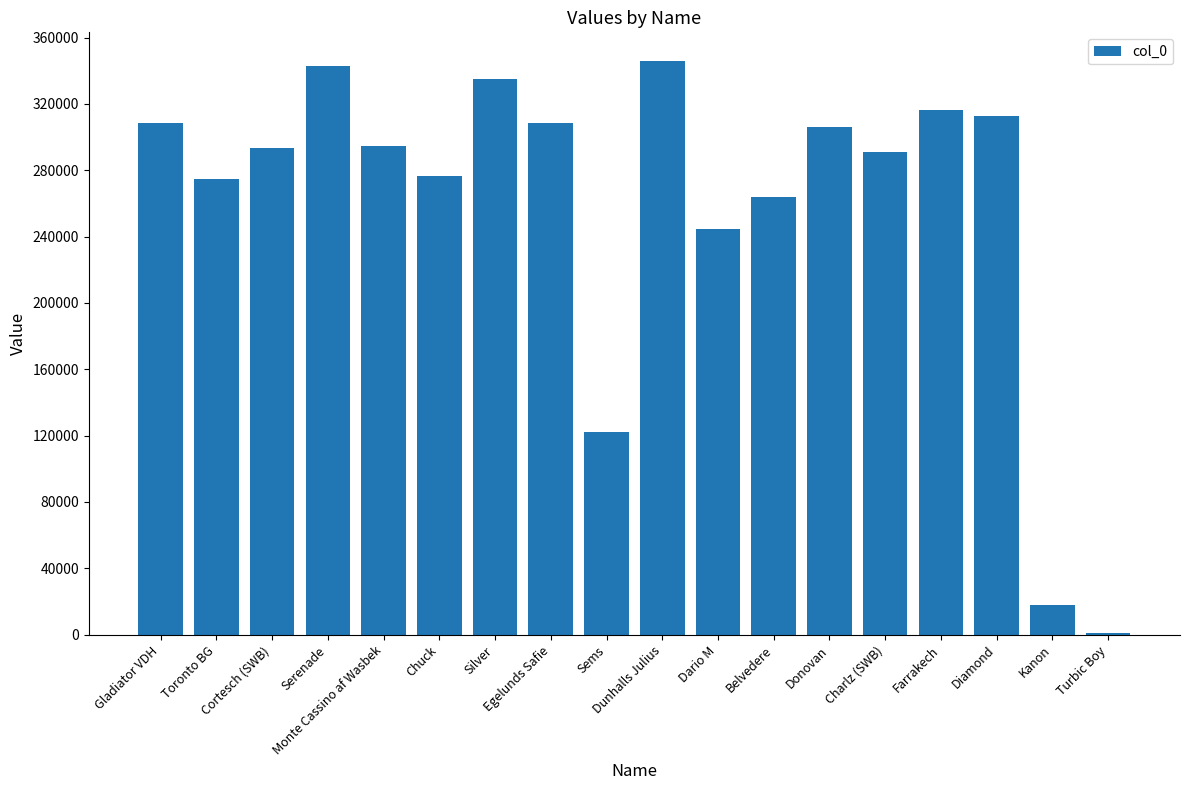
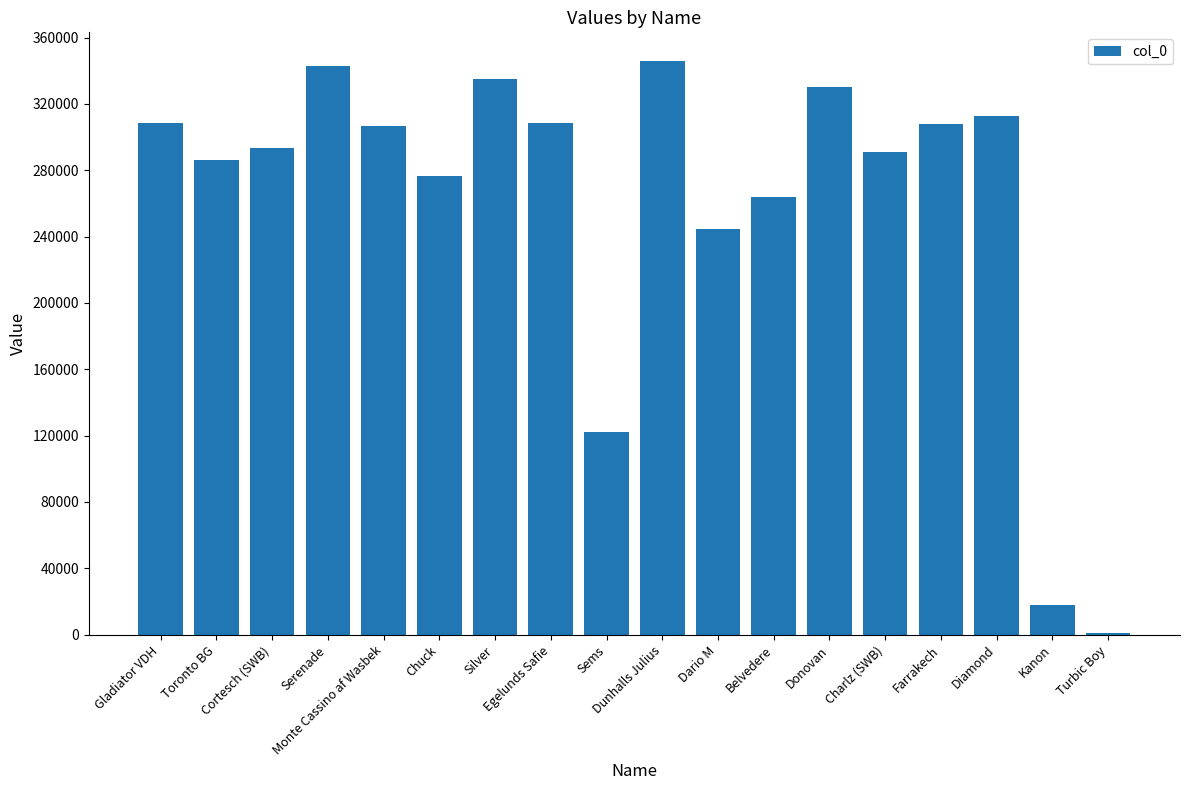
  {
    "Gladiator VDH": 308000,
-   "Toronto BG": 274000,
+   "Toronto BG": 286000,
    "Cortesch (SWB)": 293000,
    "Serenade": 343000,
-   "Monte Cassino af Wasbek": 294000,
+   "Monte Cassino af Wasbek": 306000,
    "Chuck": 276000,
    "Silver": 335000,
    "Egelunds Safie": 308000,
    "Sems": 122000,
    "Dunhalls Julius": 346000,
    "Dario M": 245000,
    "Belvedere": 264000,
-   "Donovan": 306000,
+   "Donovan": 330000,
    "Charlz (SWB)": 291000,
-   "Farrakech": 316000,
+   "Farrakech": 308000,
    "Diamond": 313000,
    "Kanon": 18000
  }
